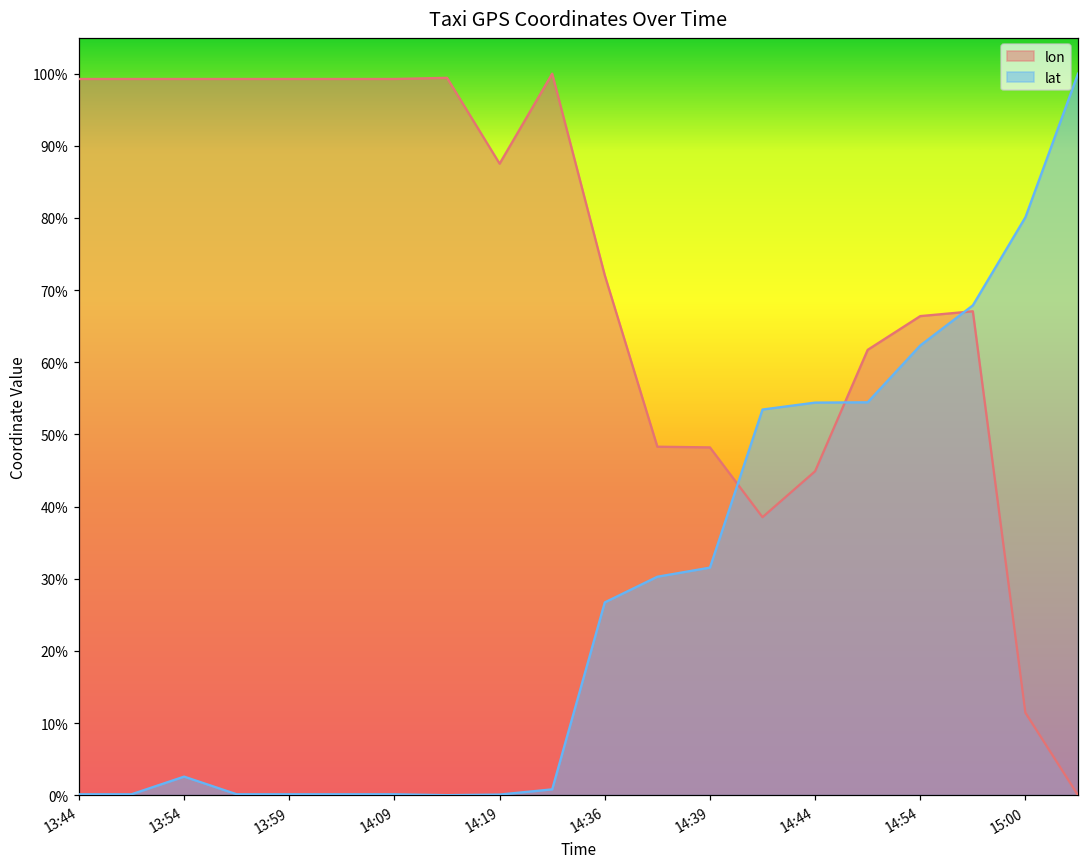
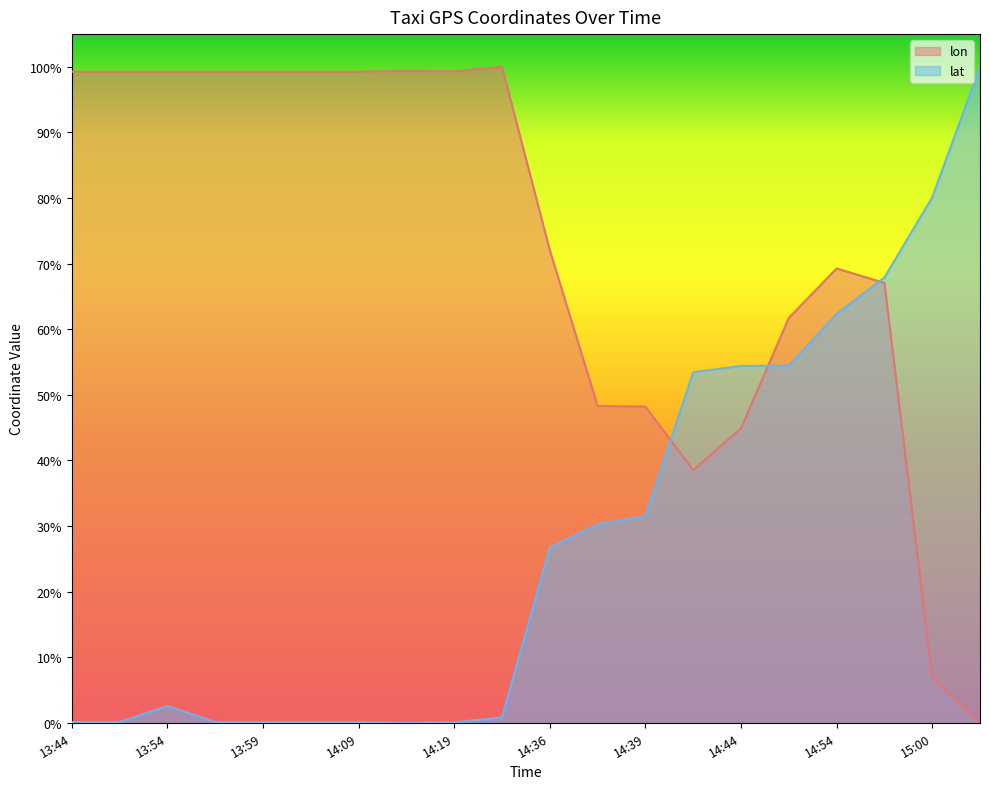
  {
    "lon": {
      "13:44": "99%",
      "13:54": "99%",
      "14:09": "99%",
-     "14:19": "88%",
+     "14:19": "99%",
      "14:36": "72%",
      "14:39": "48%",
      "14:44": "45%",
-     "14:54": "66%",
-     "15:00": "11%"
+     "14:54": "69%",
+     "15:00": "7%"
    },
    "lat": {
      "13:44": "0%",
      "13:54": "3%",
      "14:09": "0%",
      "14:19": "0%",
      "14:36": "27%",
      "14:39": "32%",
      "14:44": "54%",
      "14:54": "62%",
      "15:00": "80%"
    }
  }
